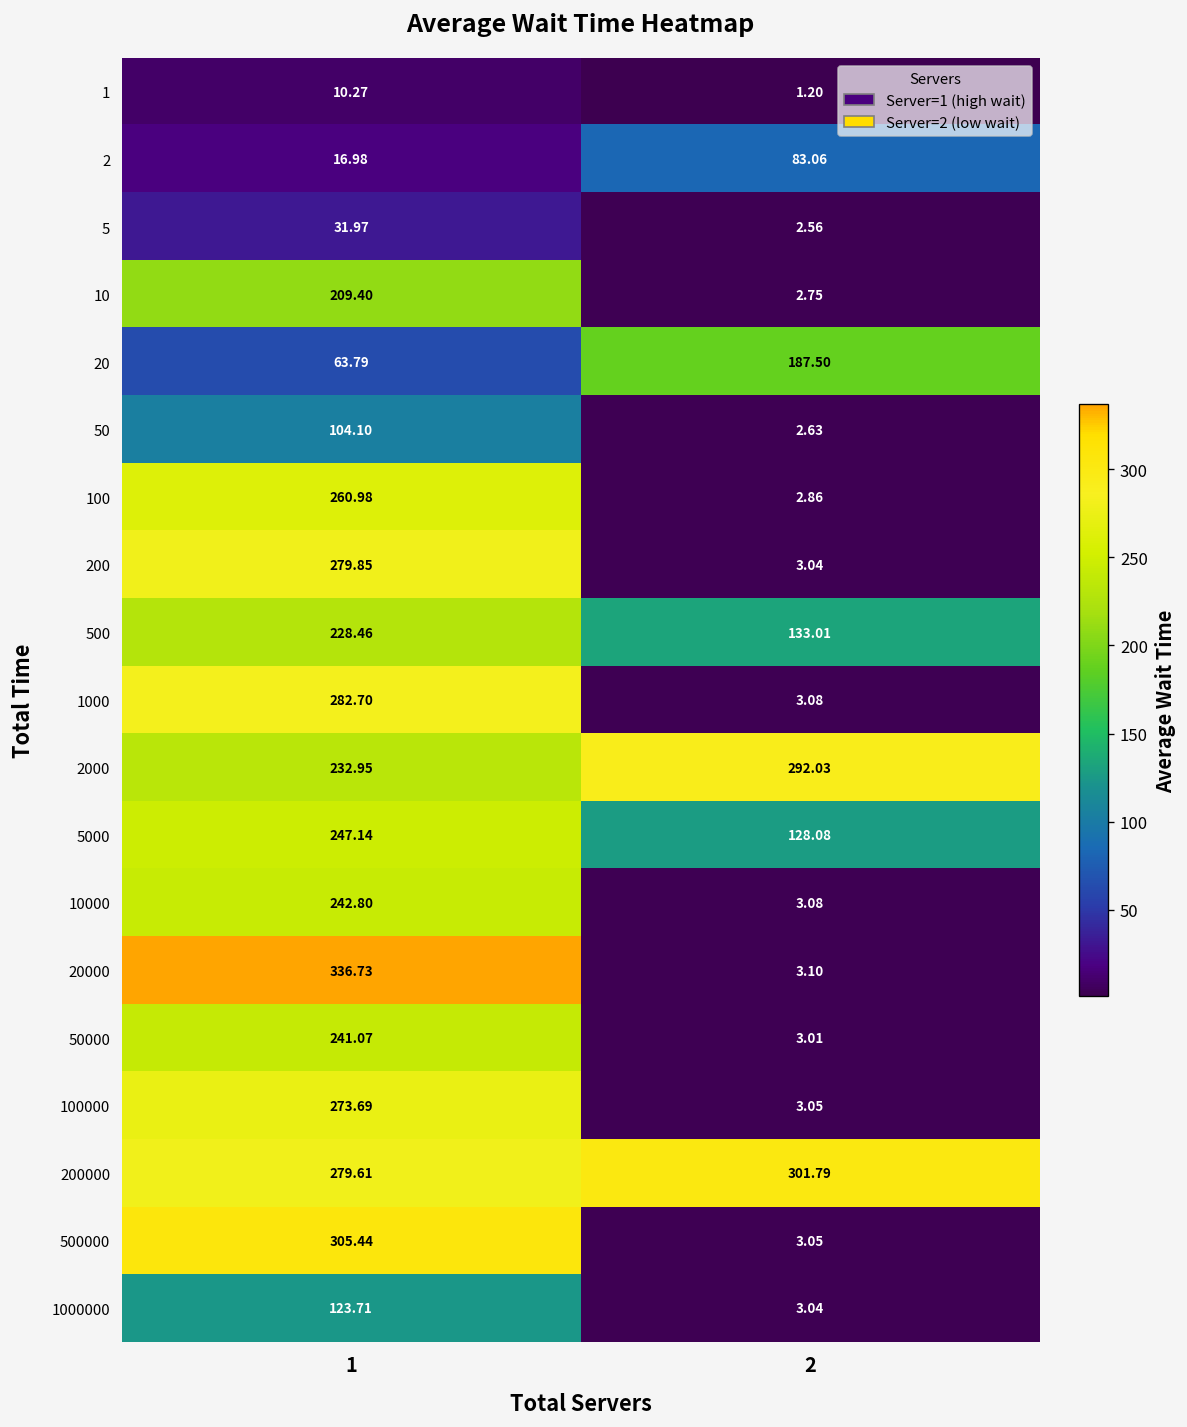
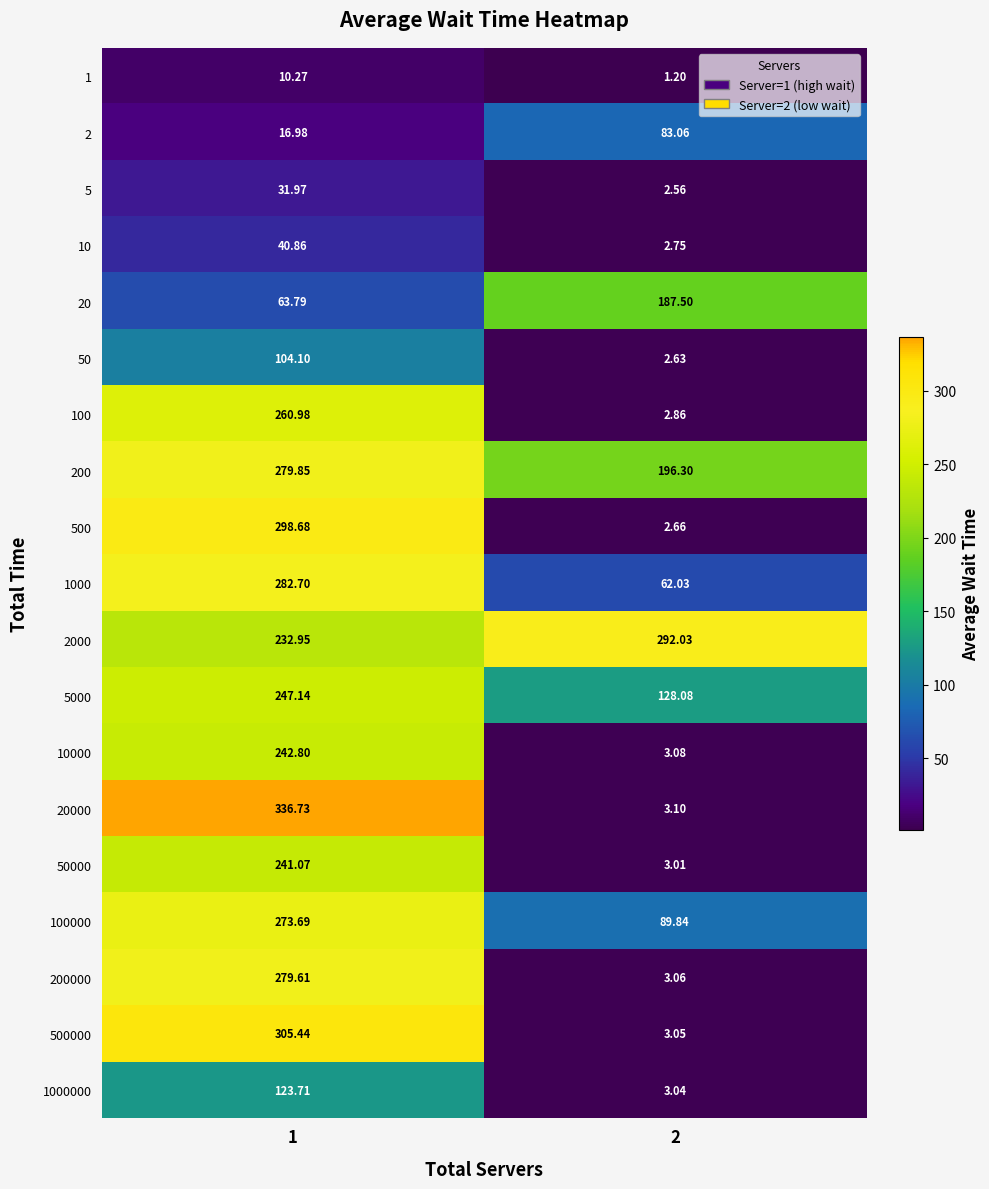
  {
    "1": {
      "1": 10.27,
      "2": 1.20
    },
    "2": {
      "1": 16.98,
      "2": 83.06
    },
    "5": {
      "1": 31.97,
      "2": 2.56
    },
    "10": {
-     "1": 209.40,
+     "1": 40.86,
      "2": 2.75
    },
    "20": {
      "1": 63.79,
      "2": 187.50
    },
    "50": {
      "1": 104.10,
      "2": 2.63
    },
    "100": {
      "1": 260.98,
      "2": 2.86
    },
    "200": {
      "1": 279.85,
-     "2": 3.04
+     "2": 196.30
    },
    "500": {
-     "1": 228.46,
-     "2": 133.01
+     "1": 298.68,
+     "2": 2.66
    },
    "1000": {
      "1": 282.70,
-     "2": 3.08
+     "2": 62.03
    },
    "2000": {
      "1": 232.95,
      "2": 292.03
    },
    "5000": {
      "1": 247.14,
      "2": 128.08
    },
    "10000": {
      "1": 242.80,
      "2": 3.08
    },
    "20000": {
      "1": 336.73,
      "2": 3.10
    },
    "50000": {
      "1": 241.07,
      "2": 3.01
    },
    "100000": {
      "1": 273.69,
-     "2": 3.05
+     "2": 89.84
    },
    "200000": {
      "1": 279.61,
-     "2": 301.79
+     "2": 3.06
    },
    "500000": {
      "1": 305.44,
      "2": 3.05
    },
    "1000000": {
      "1": 123.71,
      "2": 3.04
    }
  }
